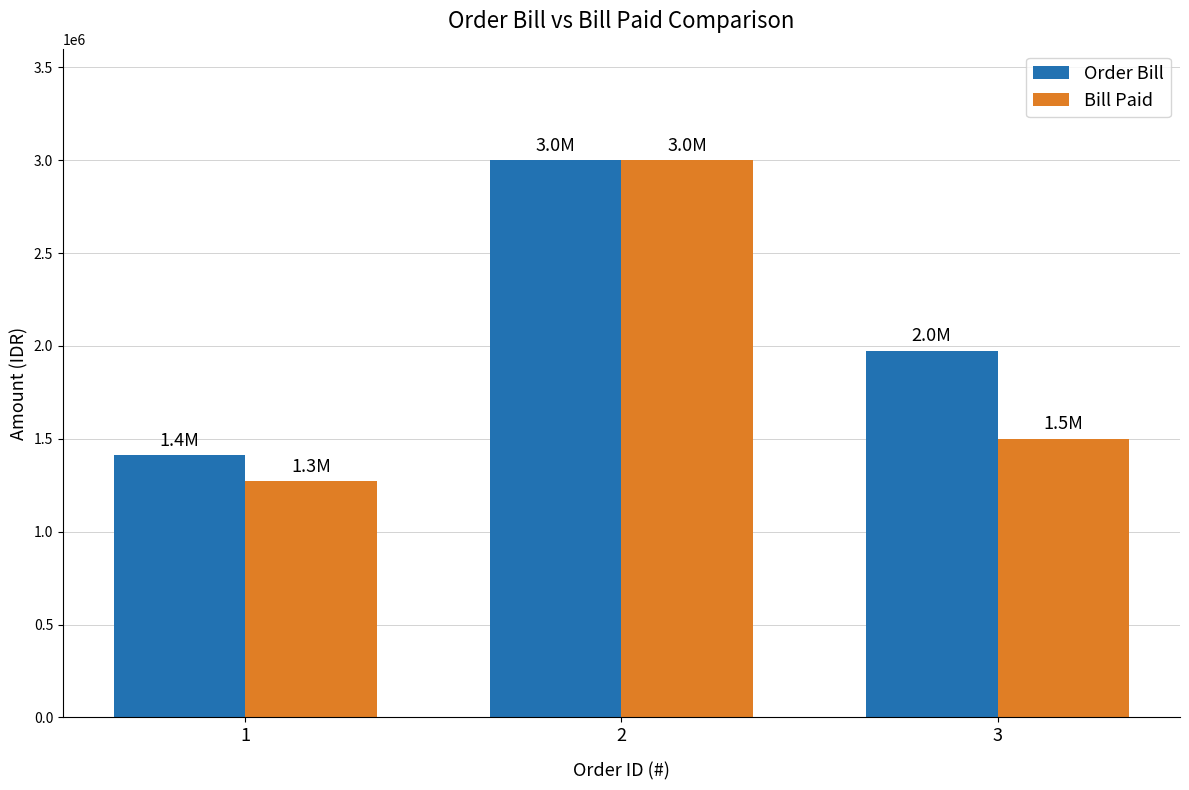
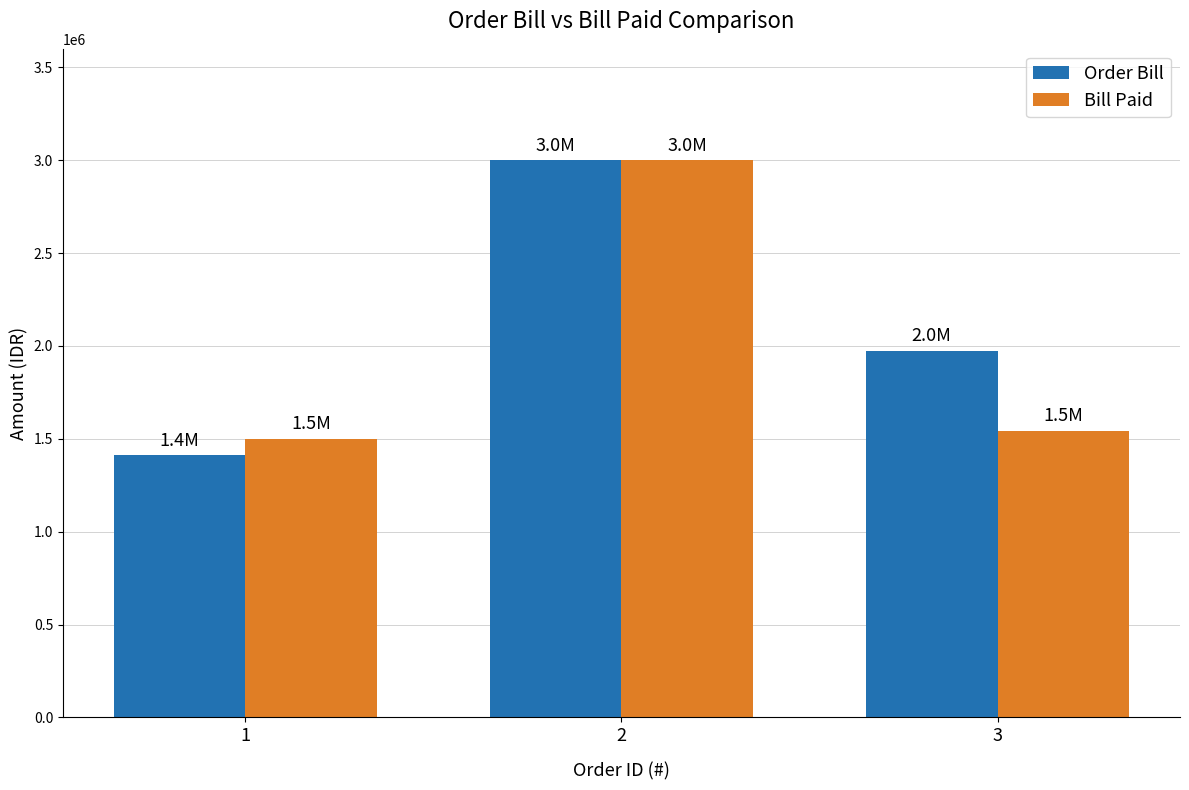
  {
    "Order Bill": {
      "1": "1.4M",
      "2": "3.0M",
      "3": "2.0M"
    },
    "Bill Paid": {
-     "1": "1.3M",
+     "1": "1.5M",
      "2": "3.0M",
-     "3": "1500000"
+     "3": "1540000"
    }
  }
